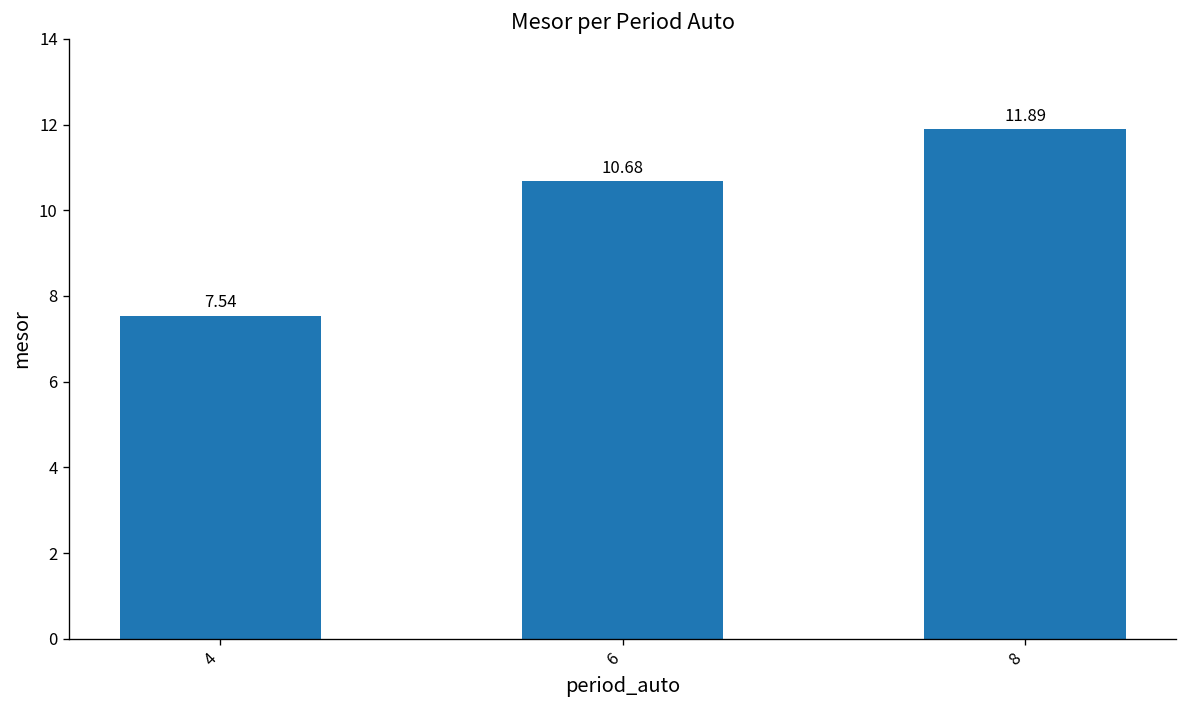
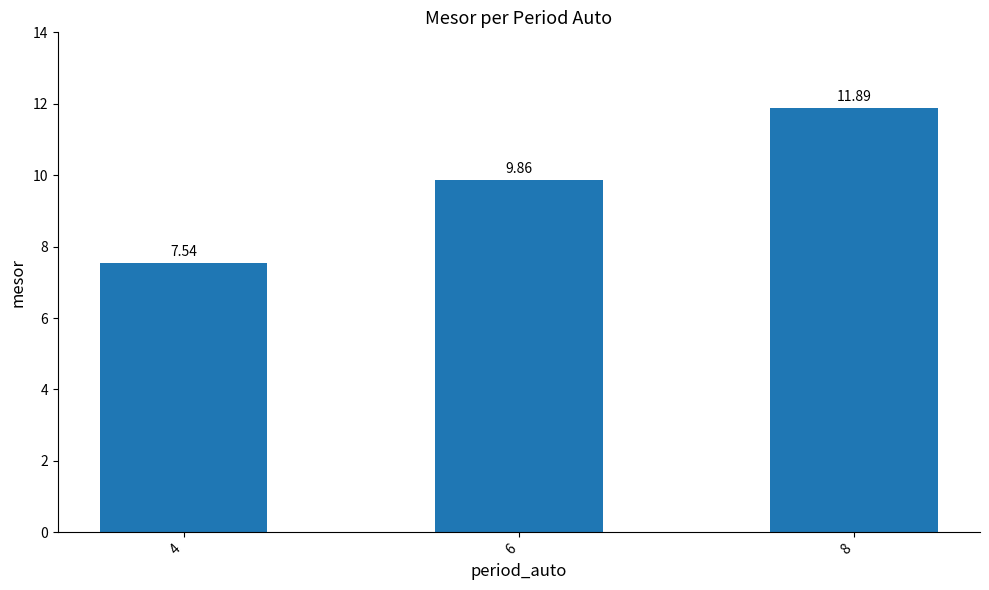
  {
    "4": 7.54,
-   "6": 10.68,
+   "6": 9.86,
    "8": 11.89
  }
